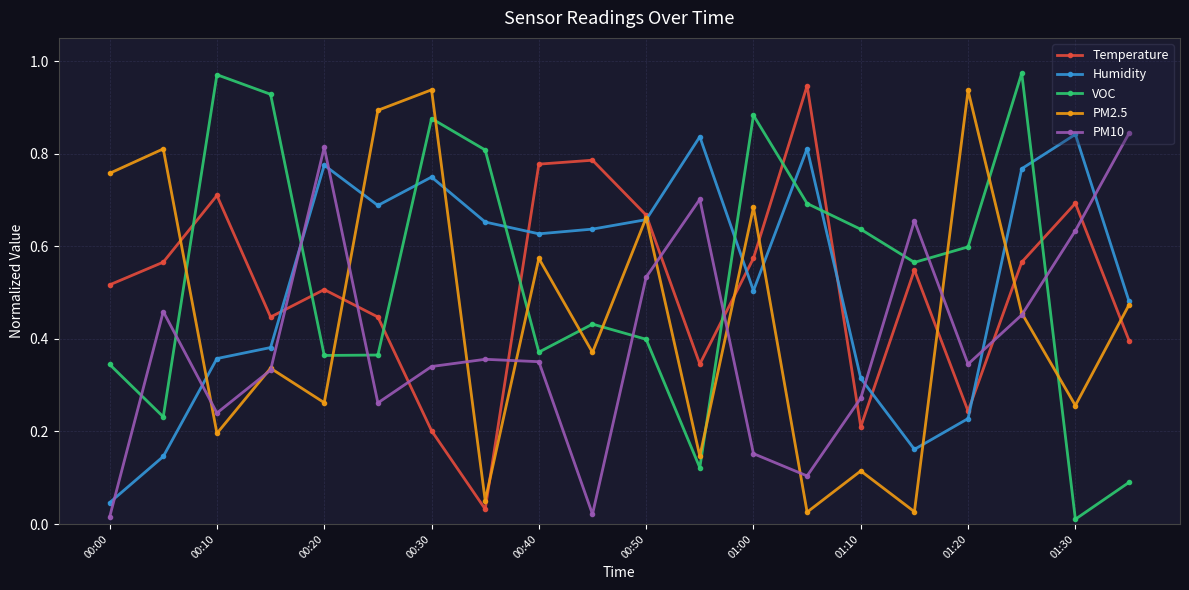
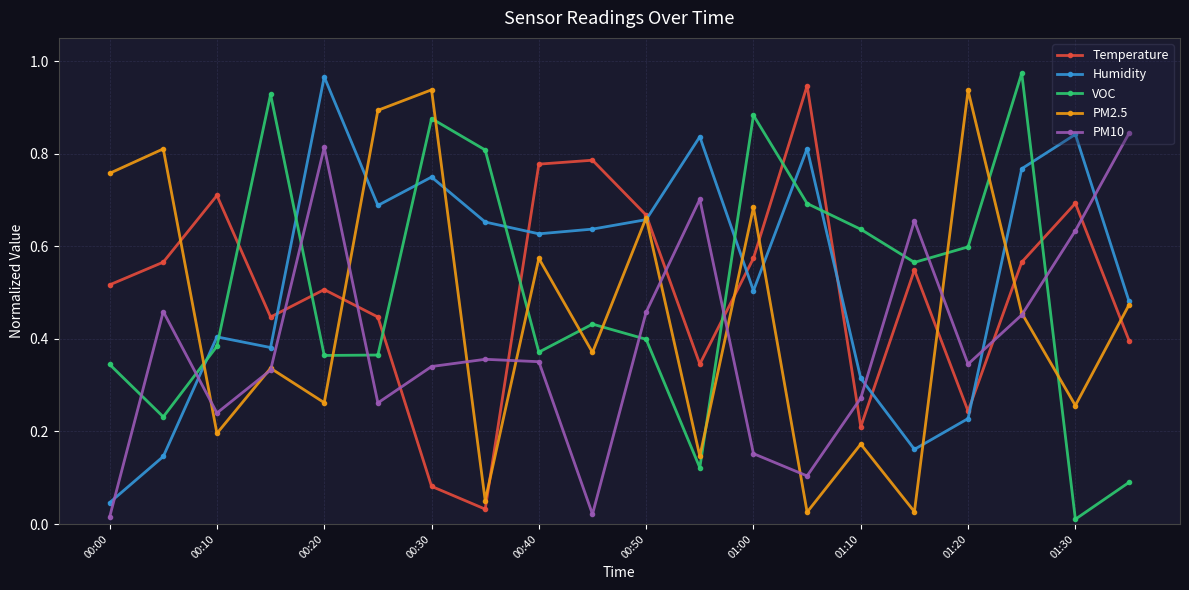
  {
    "Temperature": {
      "00:00": 0.52,
      "00:10": 0.71,
      "00:20": 0.51,
-     "00:30": 0.20,
+     "00:30": 0.08,
      "00:40": 0.78,
      "00:50": 0.67,
      "01:00": 0.57,
      "01:10": 0.21,
      "01:20": 0.24,
      "01:30": 0.69
    },
    "Humidity": {
      "00:00": 0.05,
-     "00:10": 0.36,
-     "00:20": 0.78,
+     "00:10": 0.40,
+     "00:20": 0.97,
      "00:30": 0.75,
      "00:40": 0.63,
      "01:00": 0.50,
      "01:10": 0.31,
      "01:20": 0.23
    },
    "VOC": {
      "00:00": 0.34,
-     "00:10": 0.97,
+     "00:10": 0.38,
      "00:20": 0.36,
      "00:30": 0.88,
      "00:40": 0.37,
      "00:50": 0.40,
      "01:00": 0.88,
      "01:10": 0.64,
      "01:20": 0.60,
      "01:30": 0.01
    },
    "PM2.5": {
      "00:00": 0.76,
      "00:10": 0.20,
      "00:20": 0.26,
      "00:30": 0.94,
      "00:40": 0.57,
      "01:00": 0.68,
-     "01:10": 0.11,
+     "01:10": 0.17,
      "01:20": 0.94,
      "01:30": 0.26
    },
    "PM10": {
      "00:00": 0.01,
      "00:10": 0.24,
      "00:20": 0.81,
      "00:30": 0.34,
      "00:40": 0.35,
-     "00:50": 0.53,
+     "00:50": 0.46,
      "01:00": 0.15,
      "01:10": 0.27,
      "01:20": 0.35,
      "01:30": 0.63
    }
  }
